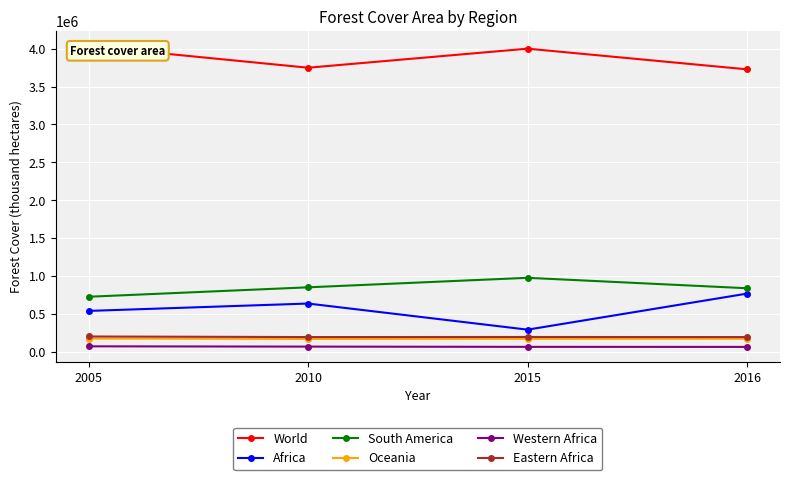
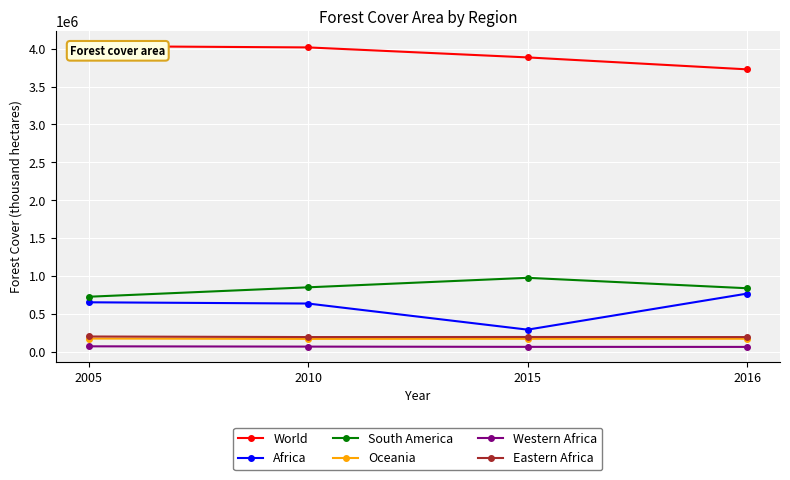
  {
    "World": {
-     "2010": 3700000,
-     "2015": 4000000,
+     "2010": 4000000,
+     "2015": 3900000,
      "2016": 3700000
    },
    "Africa": {
-     "2005": 500000,
+     "2005": 700000,
      "2010": 600000,
      "2015": 300000,
      "2016": 800000
    },
    "South America": {
      "2005": 700000,
      "2010": 900000,
      "2015": 1000000,
      "2016": 800000
    },
    "Western Africa": {
      "2005": 100000,
      "2010": 100000,
      "2015": 100000,
      "2016": 100000
    }
  }
